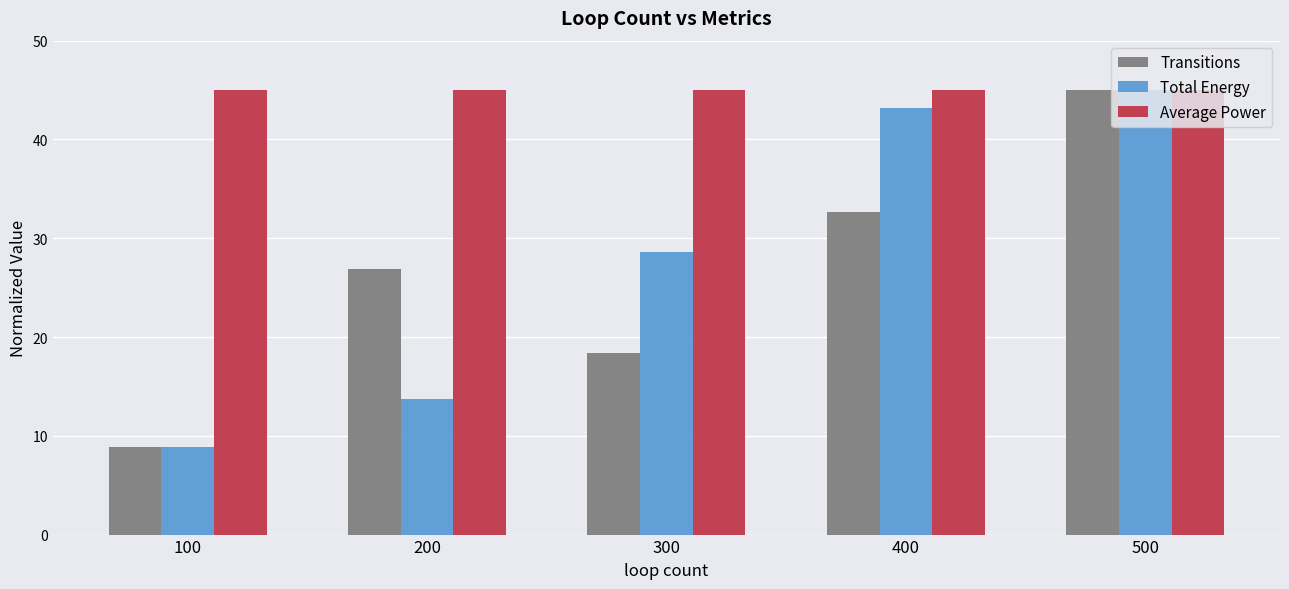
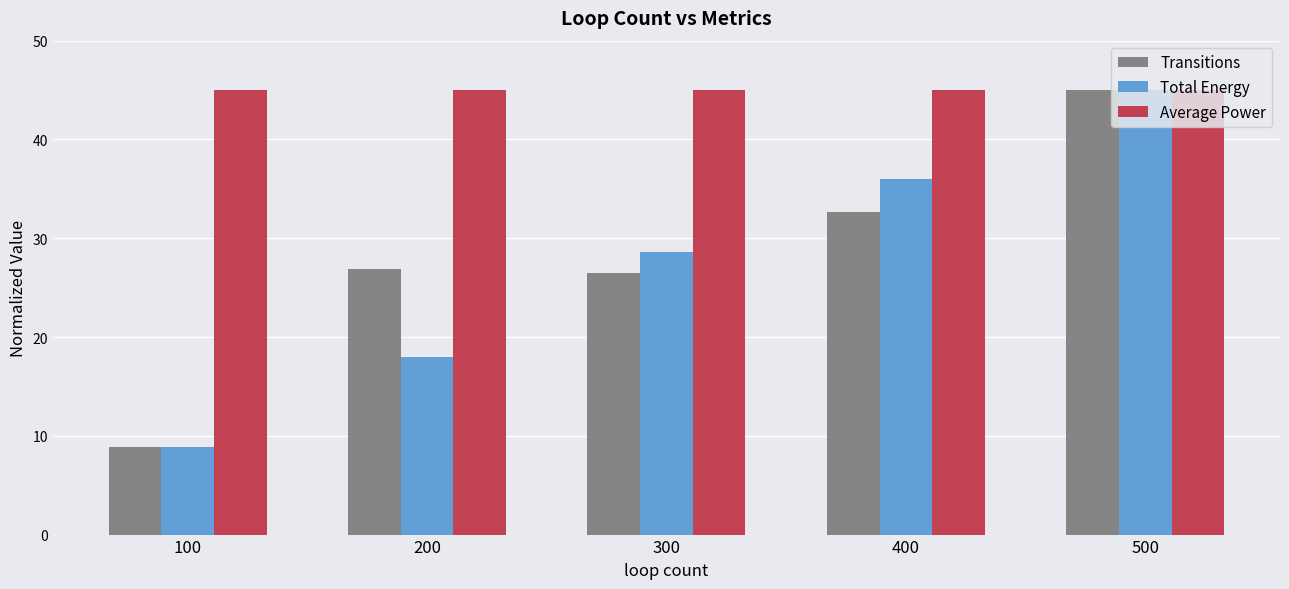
  {
    "Transitions": {
      "100": 9,
      "200": 27,
-     "300": 18,
+     "300": 27,
      "400": 33,
      "500": 45
    },
    "Total Energy": {
      "100": 9,
-     "200": 14,
+     "200": 18,
      "300": 29,
-     "400": 43
+     "400": 36
    },
    "Average Power": {
      "100": 45,
      "200": 45,
      "300": 45,
      "400": 45
    }
  }
